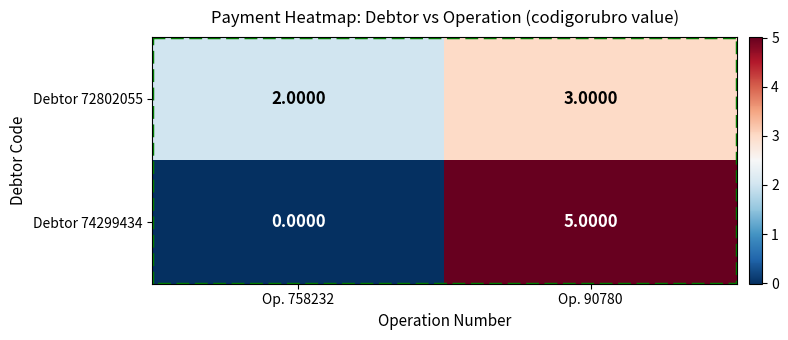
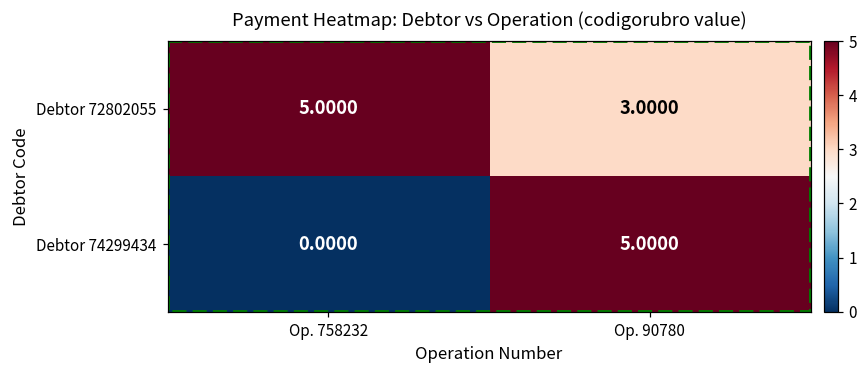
  {
    "Debtor 72802055": {
-     "Op. 758232": 2.0000,
+     "Op. 758232": 5.0000,
      "Op. 90780": 3.0000
    },
    "Debtor 74299434": {
      "Op. 758232": 0.0000,
      "Op. 90780": 5.0000
    }
  }
